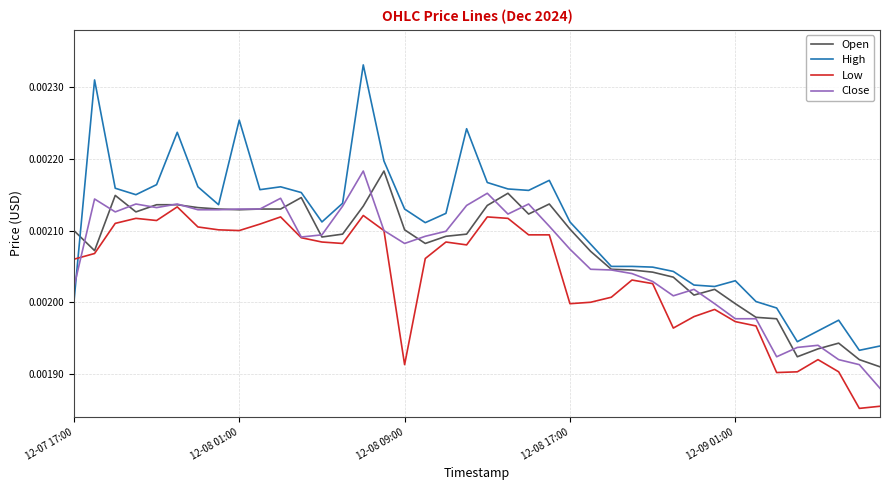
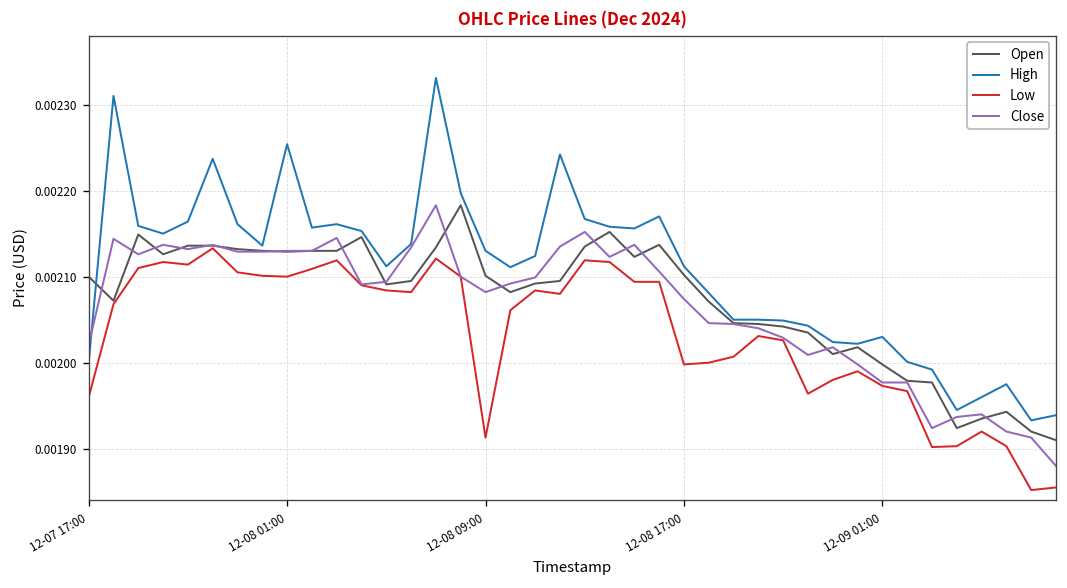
  {
    "Open": {
      "12-07 17:00": 0.00210,
      "12-08 09:00": 0.00210,
      "12-08 17:00": 0.00210,
      "12-09 01:00": 0.00200
    },
    "High": {
      "12-07 17:00": 0.00200,
      "12-08 01:00": 0.00225,
      "12-08 09:00": 0.00213,
      "12-08 17:00": 0.00211,
      "12-09 01:00": 0.00203
    },
    "Low": {
-     "12-07 17:00": 0.00206,
+     "12-07 17:00": 0.00196,
      "12-08 01:00": 0.00210,
      "12-08 09:00": 0.00191,
      "12-08 17:00": 0.00200,
      "12-09 01:00": 0.00197
    },
    "Close": {
      "12-07 17:00": 0.00202,
      "12-08 09:00": 0.00208,
      "12-08 17:00": 0.00207,
      "12-09 01:00": 0.00198
    }
  }
